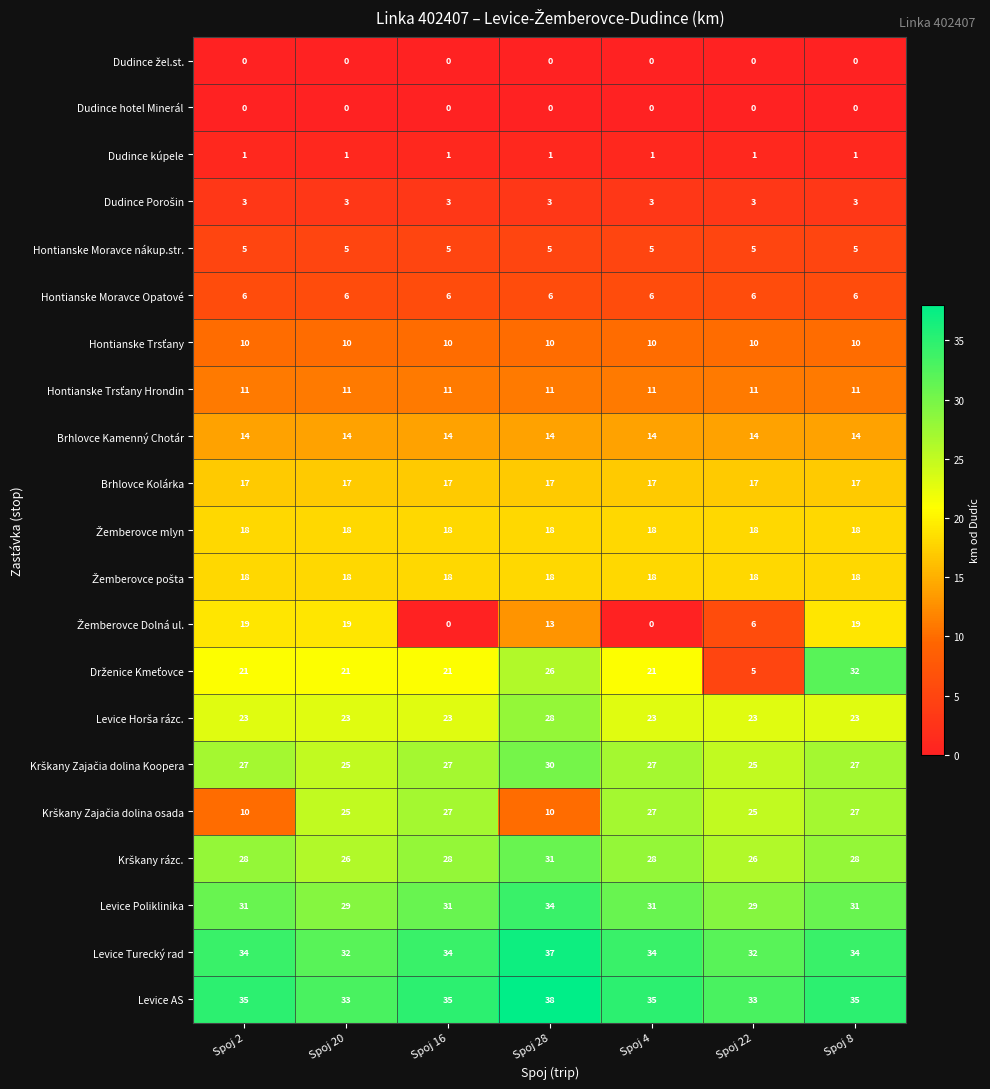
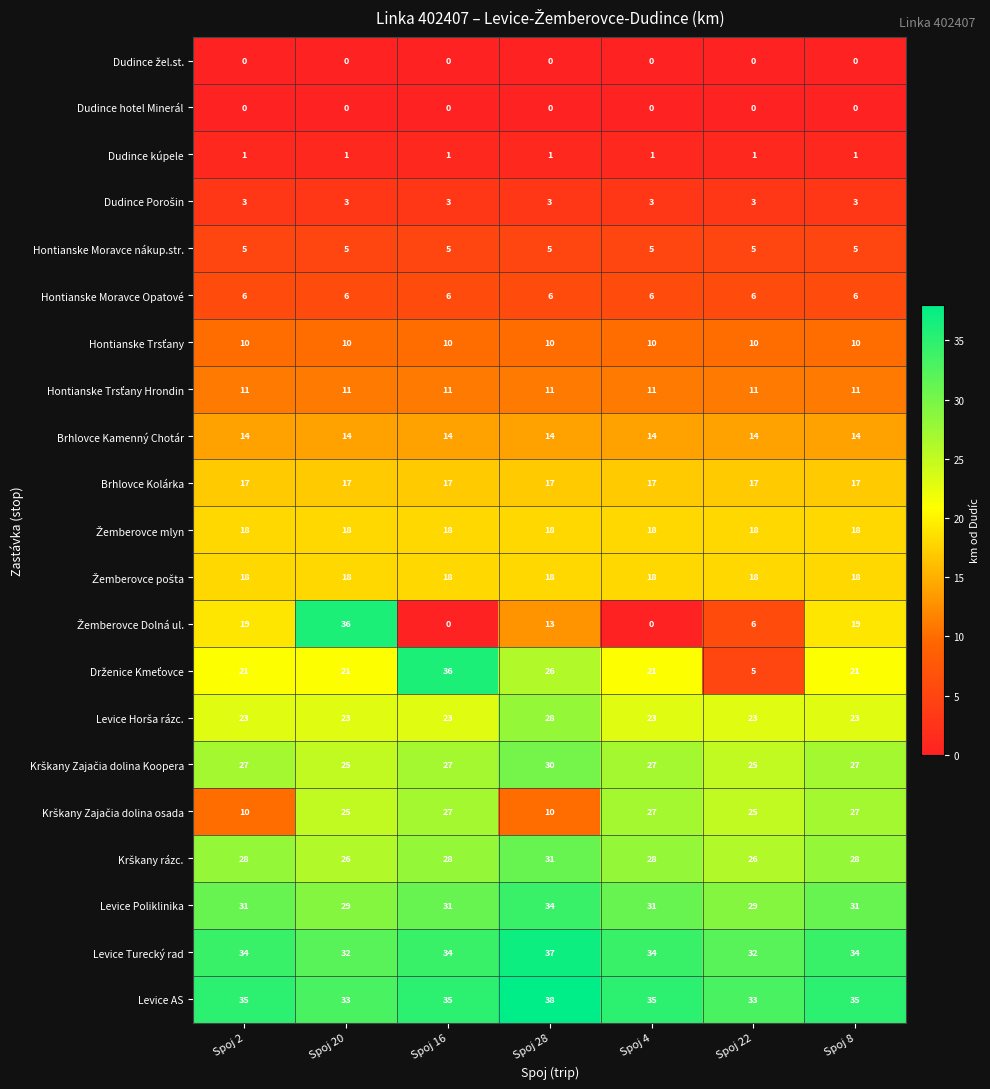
  {
    "Dudince žel.st.": {
      "Spoj 2": 0,
      "Spoj 20": 0,
      "Spoj 16": 0,
      "Spoj 28": 0,
      "Spoj 4": 0,
      "Spoj 22": 0,
      "Spoj 8": 0
    },
    "Dudince hotel Minerál": {
      "Spoj 2": 0,
      "Spoj 20": 0,
      "Spoj 16": 0,
      "Spoj 28": 0,
      "Spoj 4": 0,
      "Spoj 22": 0,
      "Spoj 8": 0
    },
    "Dudince kúpele": {
      "Spoj 2": 1,
      "Spoj 20": 1,
      "Spoj 16": 1,
      "Spoj 28": 1,
      "Spoj 4": 1,
      "Spoj 22": 1,
      "Spoj 8": 1
    },
    "Dudince Porošin": {
      "Spoj 2": 3,
      "Spoj 20": 3,
      "Spoj 16": 3,
      "Spoj 28": 3,
      "Spoj 4": 3,
      "Spoj 22": 3,
      "Spoj 8": 3
    },
    "Hontianske Moravce nákup.str.": {
      "Spoj 2": 5,
      "Spoj 20": 5,
      "Spoj 16": 5,
      "Spoj 28": 5,
      "Spoj 4": 5,
      "Spoj 22": 5,
      "Spoj 8": 5
    },
    "Hontianske Moravce Opatové": {
      "Spoj 2": 6,
      "Spoj 20": 6,
      "Spoj 16": 6,
      "Spoj 28": 6,
      "Spoj 4": 6,
      "Spoj 22": 6,
      "Spoj 8": 6
    },
    "Hontianske Trsťany": {
      "Spoj 2": 10,
      "Spoj 20": 10,
      "Spoj 16": 10,
      "Spoj 28": 10,
      "Spoj 4": 10,
      "Spoj 22": 10,
      "Spoj 8": 10
    },
    "Hontianske Trsťany Hrondin": {
      "Spoj 2": 11,
      "Spoj 20": 11,
      "Spoj 16": 11,
      "Spoj 28": 11,
      "Spoj 4": 11,
      "Spoj 22": 11,
      "Spoj 8": 11
    },
    "Brhlovce Kamenný Chotár": {
      "Spoj 2": 14,
      "Spoj 20": 14,
      "Spoj 16": 14,
      "Spoj 28": 14,
      "Spoj 4": 14,
      "Spoj 22": 14,
      "Spoj 8": 14
    },
    "Brhlovce Kolárka": {
      "Spoj 2": 17,
      "Spoj 20": 17,
      "Spoj 16": 17,
      "Spoj 28": 17,
      "Spoj 4": 17,
      "Spoj 22": 17,
      "Spoj 8": 17
    },
    "Žemberovce mlyn": {
      "Spoj 2": 18,
      "Spoj 20": 18,
      "Spoj 16": 18,
      "Spoj 28": 18,
      "Spoj 4": 18,
      "Spoj 22": 18,
      "Spoj 8": 18
    },
    "Žemberovce pošta": {
      "Spoj 2": 18,
      "Spoj 20": 18,
      "Spoj 16": 18,
      "Spoj 28": 18,
      "Spoj 4": 18,
      "Spoj 22": 18,
      "Spoj 8": 18
    },
    "Žemberovce Dolná ul.": {
      "Spoj 2": 19,
-     "Spoj 20": 19,
+     "Spoj 20": 36,
      "Spoj 16": 0,
      "Spoj 28": 13,
      "Spoj 4": 0,
      "Spoj 22": 6,
      "Spoj 8": 19
    },
    "Drženice Kmeťovce": {
      "Spoj 2": 21,
      "Spoj 20": 21,
-     "Spoj 16": 21,
+     "Spoj 16": 36,
      "Spoj 28": 26,
      "Spoj 4": 21,
      "Spoj 22": 5,
-     "Spoj 8": 32
+     "Spoj 8": 21
    },
    "Levice Horša rázc.": {
      "Spoj 2": 23,
      "Spoj 20": 23,
      "Spoj 16": 23,
      "Spoj 28": 28,
      "Spoj 4": 23,
      "Spoj 22": 23,
      "Spoj 8": 23
    },
    "Krškany Zajačia dolina Koopera": {
      "Spoj 2": 27,
      "Spoj 20": 25,
      "Spoj 16": 27,
      "Spoj 28": 30,
      "Spoj 4": 27,
      "Spoj 22": 25,
      "Spoj 8": 27
    },
    "Krškany Zajačia dolina osada": {
      "Spoj 2": 10,
      "Spoj 20": 25,
      "Spoj 16": 27,
      "Spoj 28": 10,
      "Spoj 4": 27,
      "Spoj 22": 25,
      "Spoj 8": 27
    },
    "Krškany rázc.": {
      "Spoj 2": 28,
      "Spoj 20": 26,
      "Spoj 16": 28,
      "Spoj 28": 31,
      "Spoj 4": 28,
      "Spoj 22": 26,
      "Spoj 8": 28
    },
    "Levice Poliklinika": {
      "Spoj 2": 31,
      "Spoj 20": 29,
      "Spoj 16": 31,
      "Spoj 28": 34,
      "Spoj 4": 31,
      "Spoj 22": 29,
      "Spoj 8": 31
    },
    "Levice Turecký rad": {
      "Spoj 2": 34,
      "Spoj 20": 32,
      "Spoj 16": 34,
      "Spoj 28": 37,
      "Spoj 4": 34,
      "Spoj 22": 32,
      "Spoj 8": 34
    },
    "Levice AS": {
      "Spoj 2": 35,
      "Spoj 20": 33,
      "Spoj 16": 35,
      "Spoj 28": 38,
      "Spoj 4": 35,
      "Spoj 22": 33,
      "Spoj 8": 35
    }
  }
